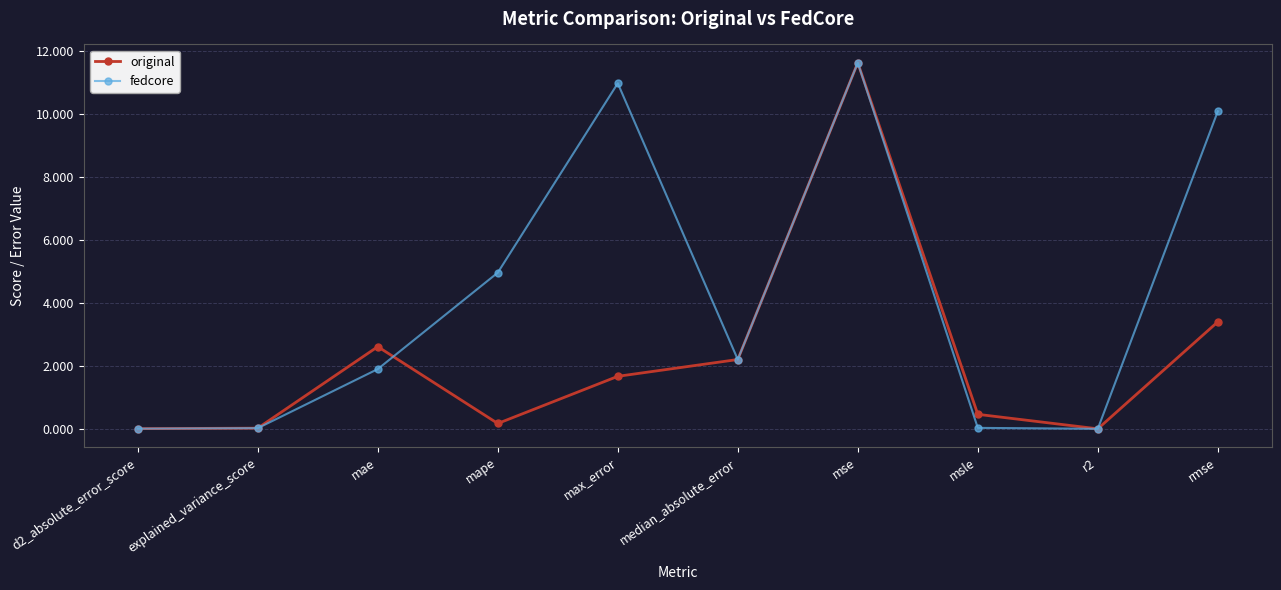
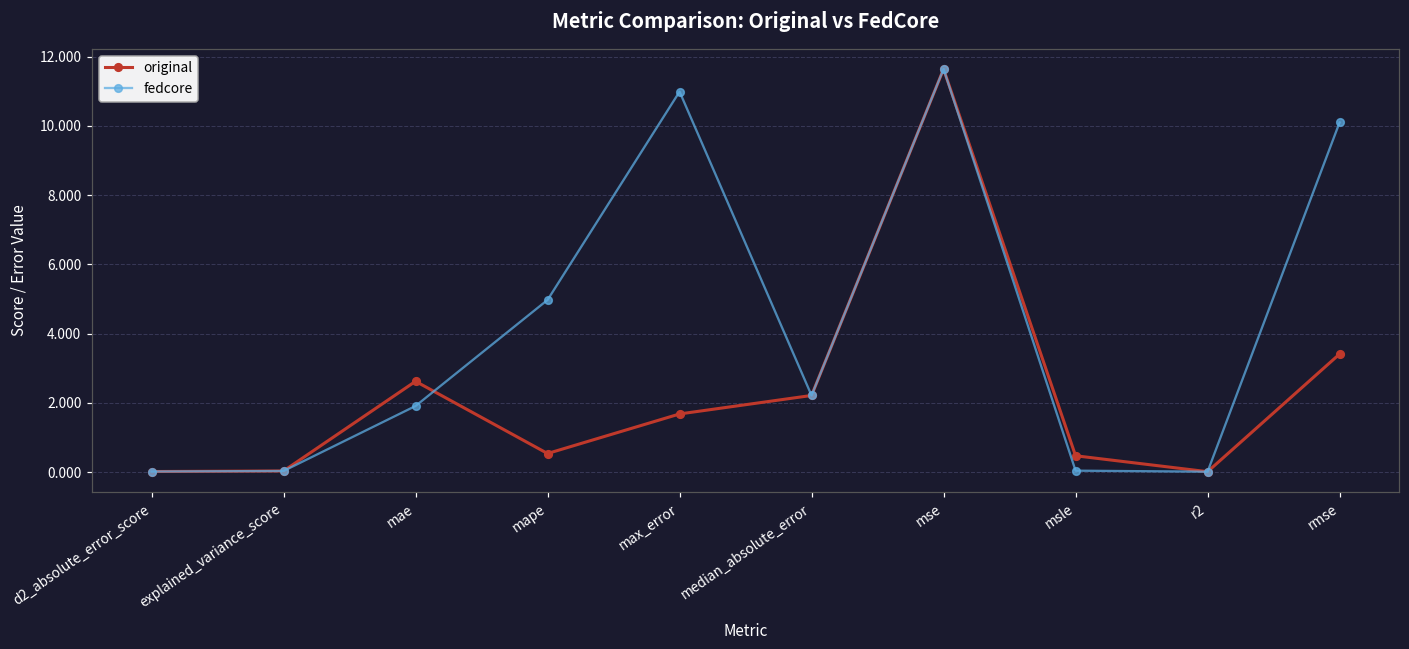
  {
    "original": {
      "mae": 2.6,
-     "mape": 0.2,
+     "mape": 0.5,
      "max_error": 1.7,
      "msle": 0.5,
      "rmse": 3.4
    },
    "fedcore": {
      "mae": 1.9,
      "mape": 5.0,
      "max_error": 11.0,
      "msle": 0.0,
      "rmse": 10.1
    }
  }
